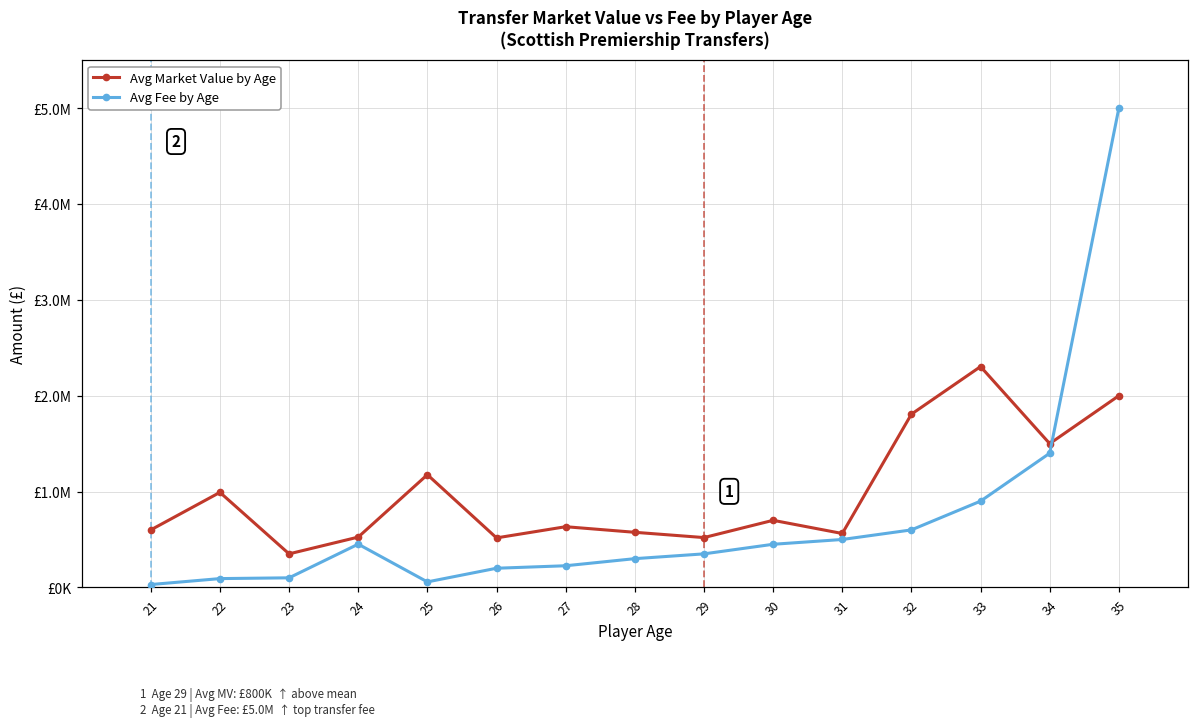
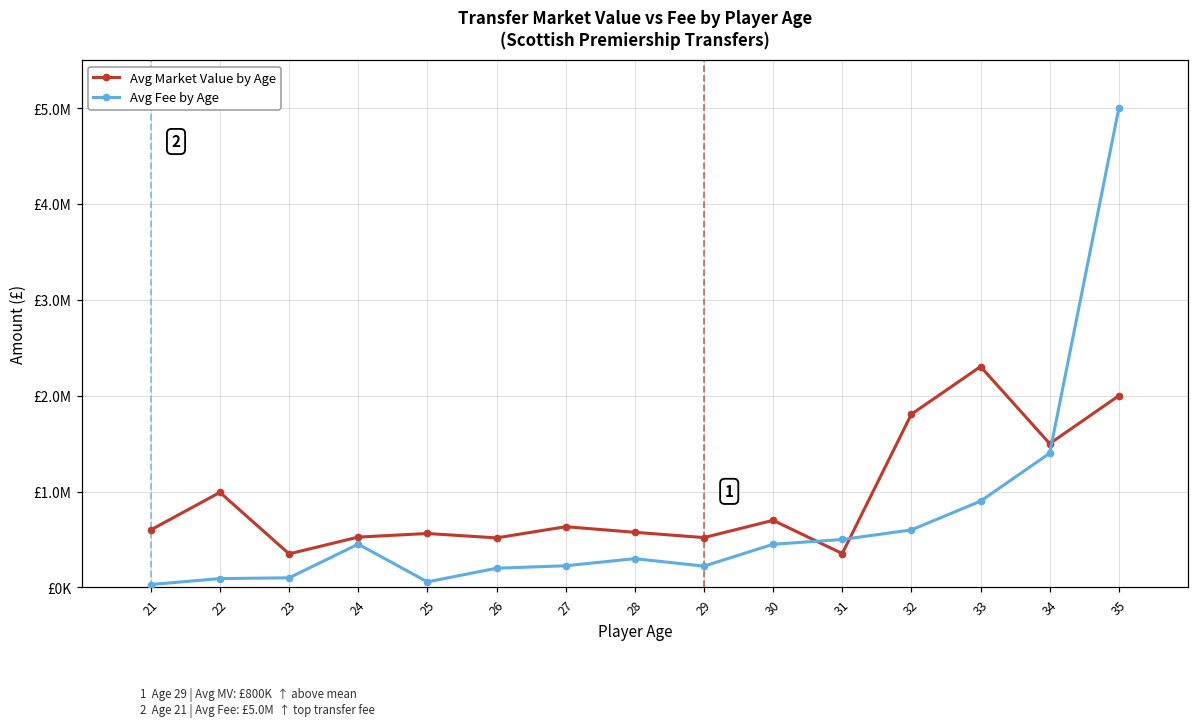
  {
    "Avg Market Value by Age": {
      "21": "£600000",
      "22": "£1000000",
      "23": "£400000",
      "24": "£500000",
-     "25": "£1200000",
+     "25": "£600000",
      "26": "£500000",
      "27": "£600000",
      "28": "£600000",
      "29": "£500000",
      "30": "£700000",
-     "31": "£600000",
+     "31": "£400000",
      "32": "£1800000",
      "33": "£2300000",
      "34": "£1500000",
      "35": "£2000000"
    },
    "Avg Fee by Age": {
      "21": "£0",
      "22": "£100000",
      "23": "£100000",
      "24": "£500000",
      "25": "£100000",
      "26": "£200000",
      "27": "£200000",
      "28": "£300000",
-     "29": "£400000",
+     "29": "£200000",
      "30": "£500000",
      "31": "£500000",
      "32": "£600000",
      "33": "£900000",
      "34": "£1400000",
      "35": "£5000000"
    }
  }
